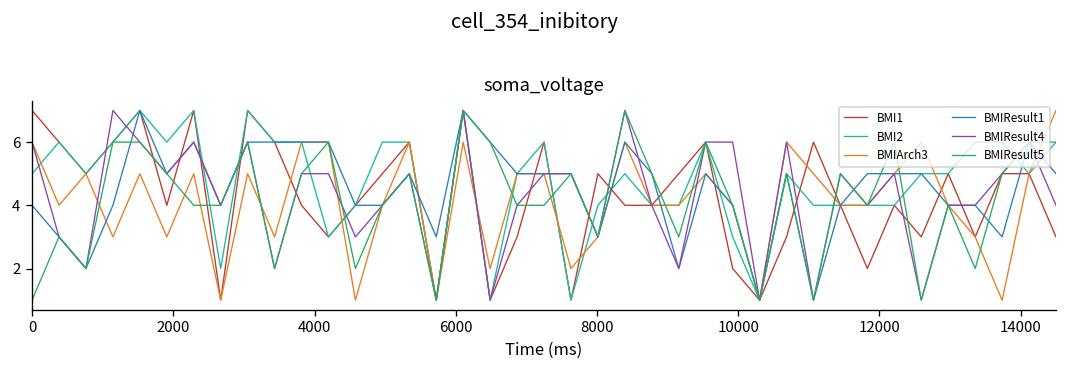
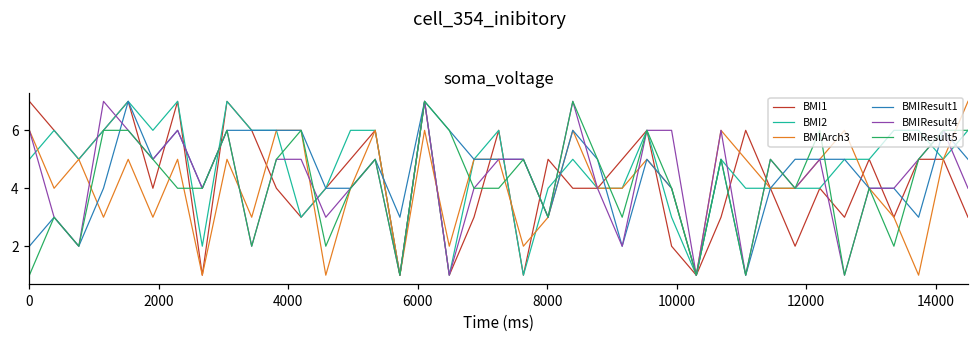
  {
    "BMI1": {
      "0": 7
    },
    "BMI2": {
      "0": 5
    },
    "BMIResult1": {
-     "0": 4
+     "0": 2
    },
    "BMIResult5": {
      "0": 1
    }
  }
